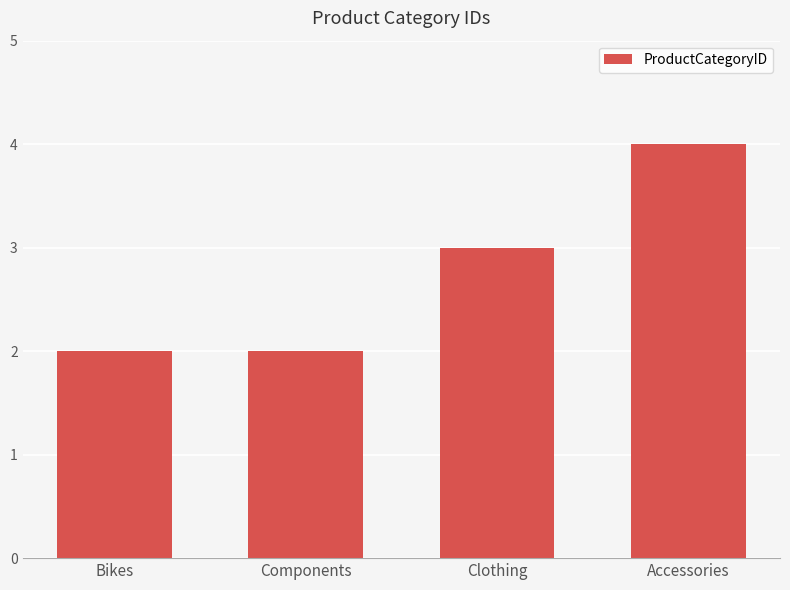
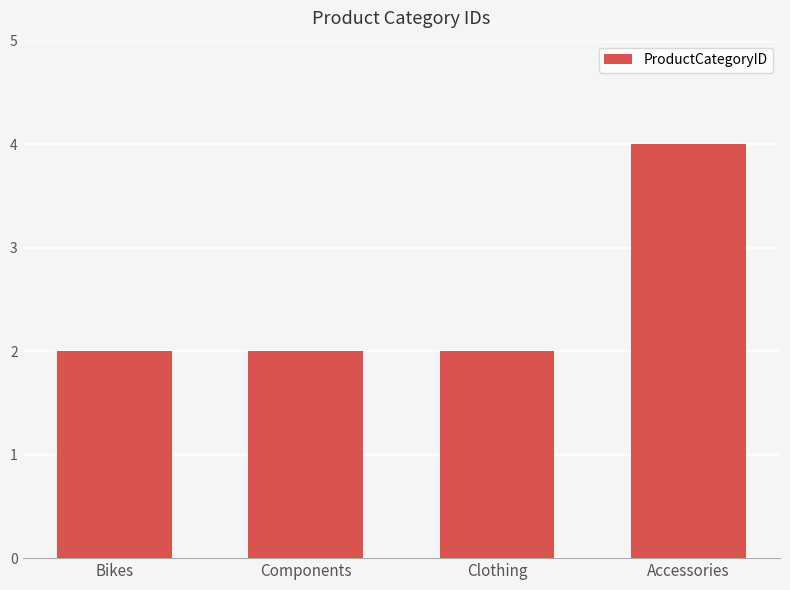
  {
    "Bikes": 2,
    "Components": 2,
-   "Clothing": 3,
+   "Clothing": 2,
    "Accessories": 4
  }
